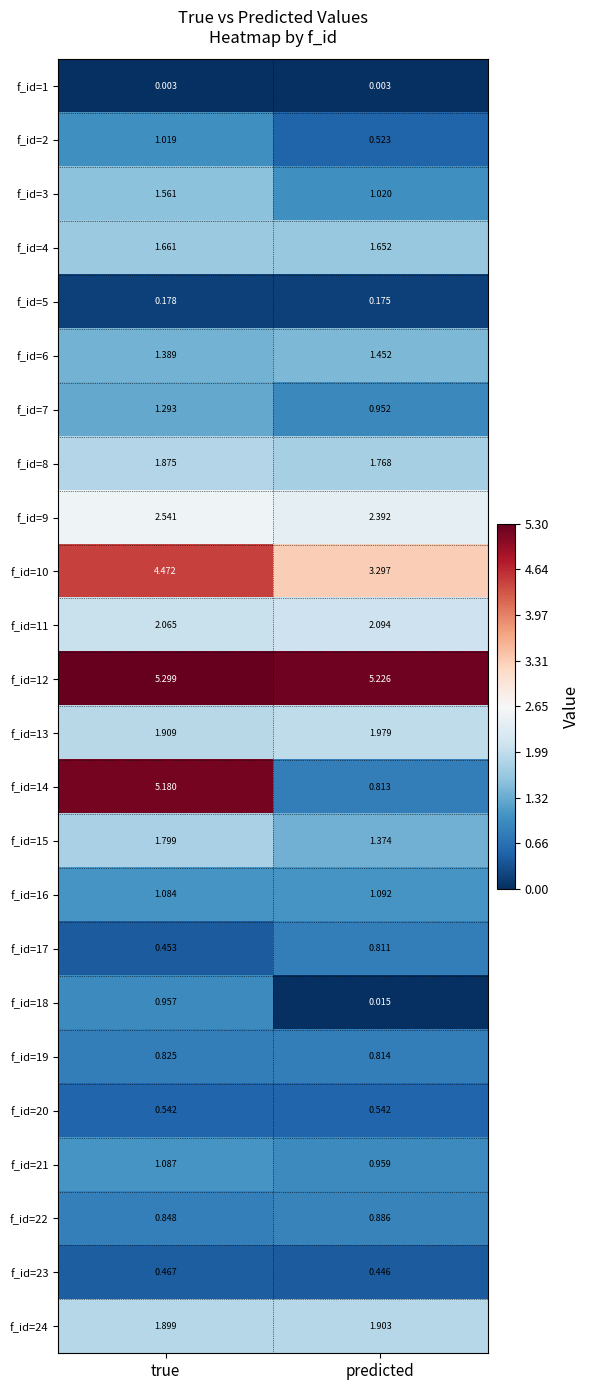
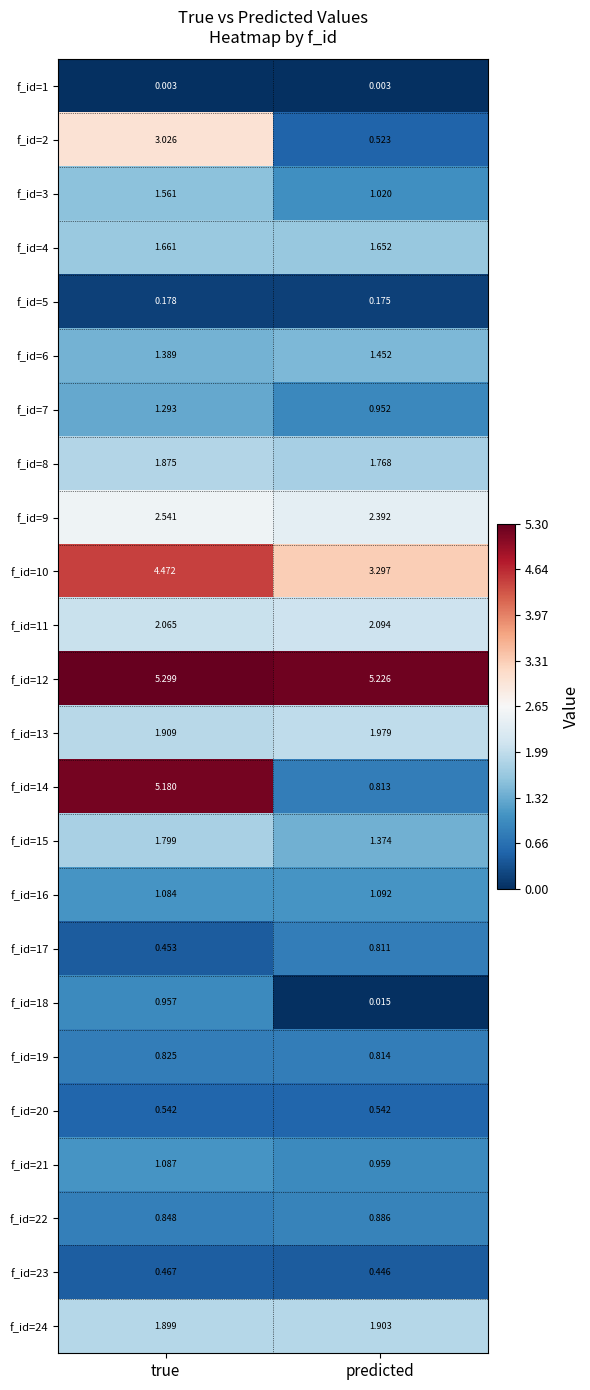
  {
    "f_id=1": {
      "true": 0.003,
      "predicted": 0.003
    },
    "f_id=2": {
-     "true": 1.019,
+     "true": 3.026,
      "predicted": 0.523
    },
    "f_id=3": {
      "true": 1.561,
      "predicted": 1.020
    },
    "f_id=4": {
      "true": 1.661,
      "predicted": 1.652
    },
    "f_id=5": {
      "true": 0.178,
      "predicted": 0.175
    },
    "f_id=6": {
      "true": 1.389,
      "predicted": 1.452
    },
    "f_id=7": {
      "true": 1.293,
      "predicted": 0.952
    },
    "f_id=8": {
      "true": 1.875,
      "predicted": 1.768
    },
    "f_id=9": {
      "true": 2.541,
      "predicted": 2.392
    },
    "f_id=10": {
      "true": 4.472,
      "predicted": 3.297
    },
    "f_id=11": {
      "true": 2.065,
      "predicted": 2.094
    },
    "f_id=12": {
      "true": 5.299,
      "predicted": 5.226
    },
    "f_id=13": {
      "true": 1.909,
      "predicted": 1.979
    },
    "f_id=14": {
      "true": 5.180,
      "predicted": 0.813
    },
    "f_id=15": {
      "true": 1.799,
      "predicted": 1.374
    },
    "f_id=16": {
      "true": 1.084,
      "predicted": 1.092
    },
    "f_id=17": {
      "true": 0.453,
      "predicted": 0.811
    },
    "f_id=18": {
      "true": 0.957,
      "predicted": 0.015
    },
    "f_id=19": {
      "true": 0.825,
      "predicted": 0.814
    },
    "f_id=20": {
      "true": 0.542,
      "predicted": 0.542
    },
    "f_id=21": {
      "true": 1.087,
      "predicted": 0.959
    },
    "f_id=22": {
      "true": 0.848,
      "predicted": 0.886
    },
    "f_id=23": {
      "true": 0.467,
      "predicted": 0.446
    },
    "f_id=24": {
      "true": 1.899,
      "predicted": 1.903
    }
  }
